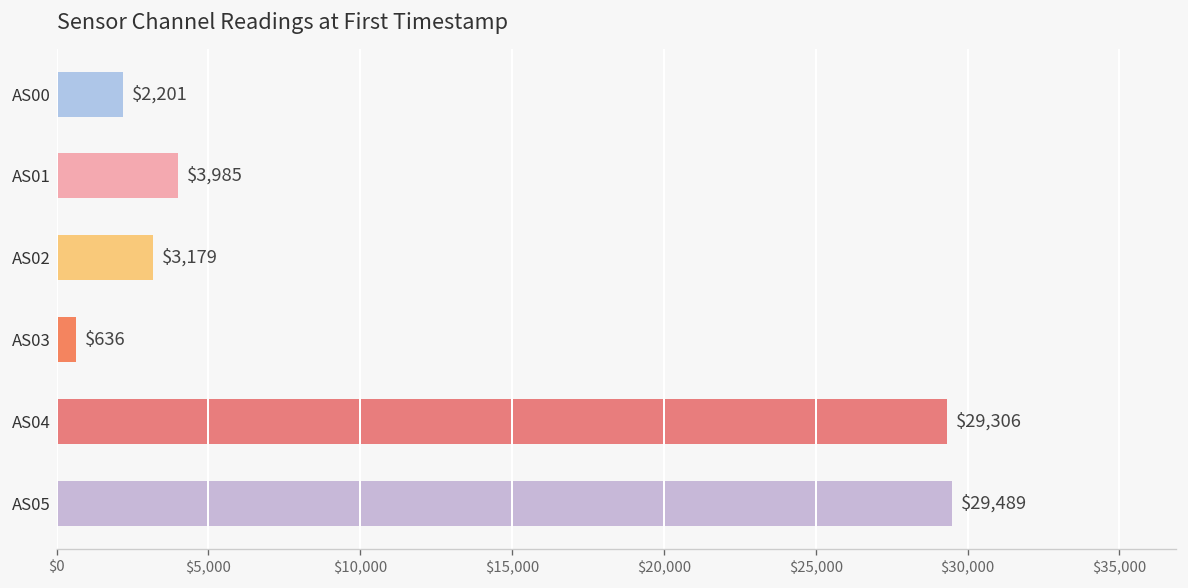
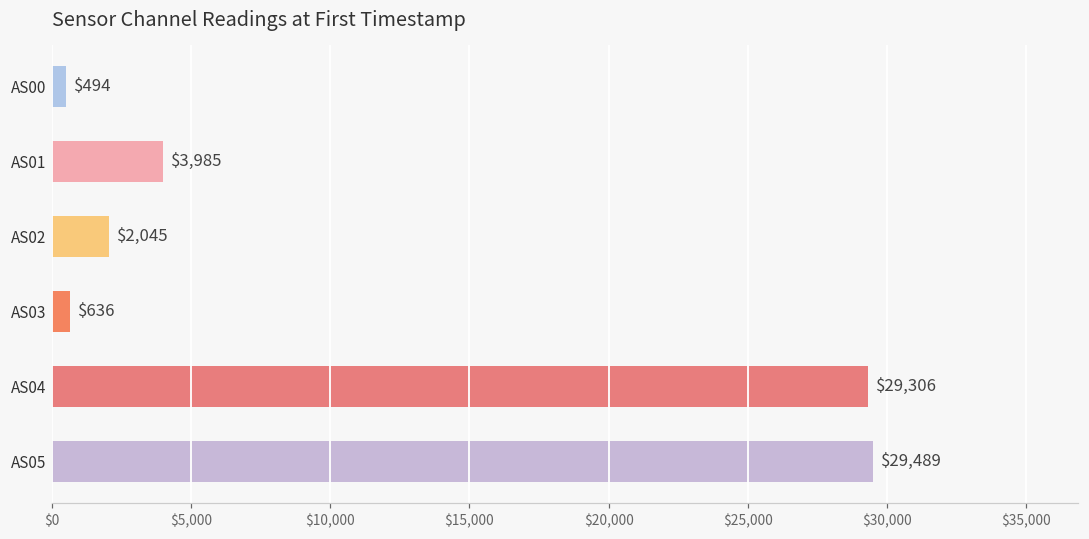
  {
-   "AS00": "$2,201",
+   "AS00": "$494",
    "AS01": "$3,985",
-   "AS02": "$3,179",
+   "AS02": "$2,045",
    "AS03": "$636",
    "AS04": "$29,306",
    "AS05": "$29,489"
  }
